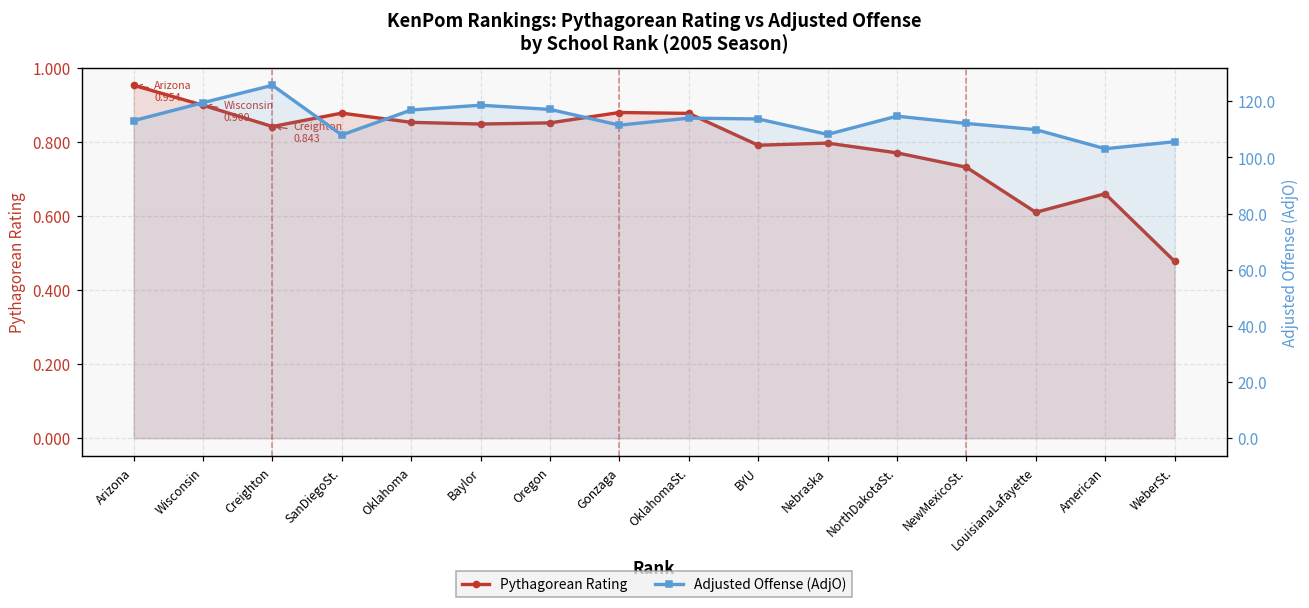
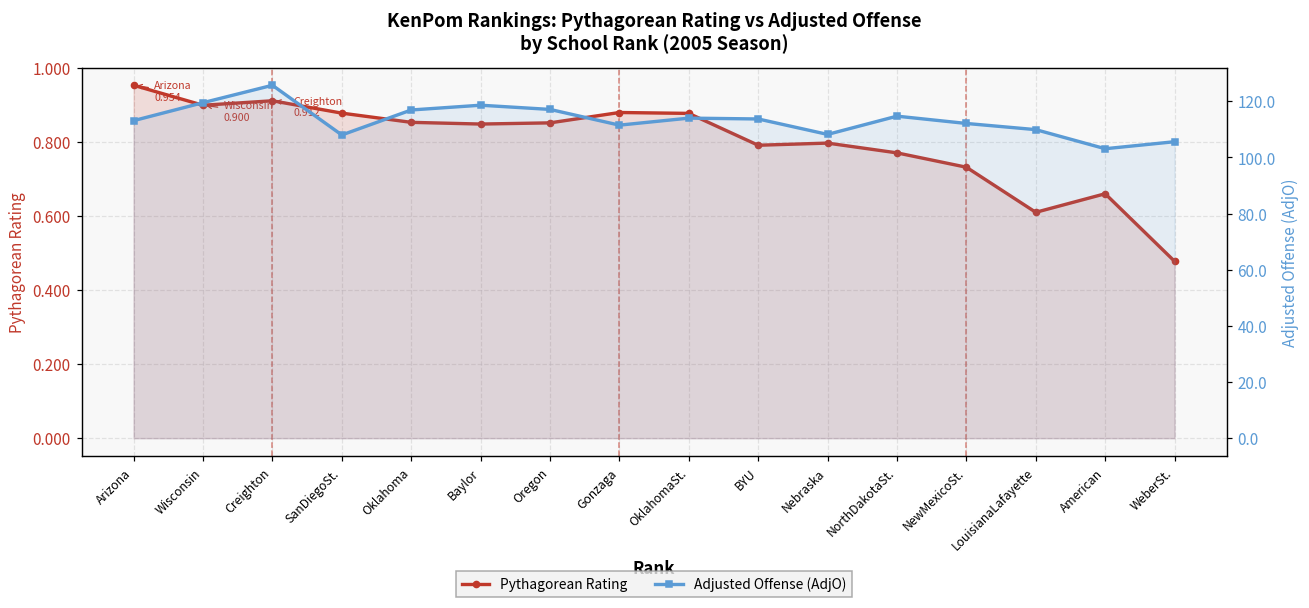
  {
    "Pythagorean Rating": {
      "Arizona": 0.954,
-     "Creighton": 0.843
+     "Creighton": 0.912
    }
  }
